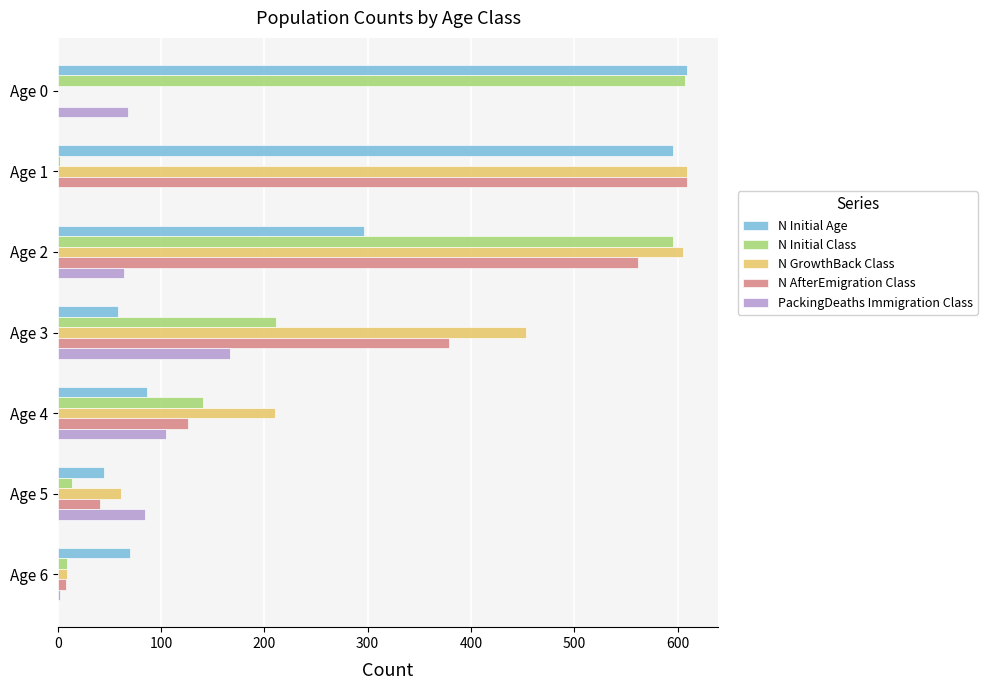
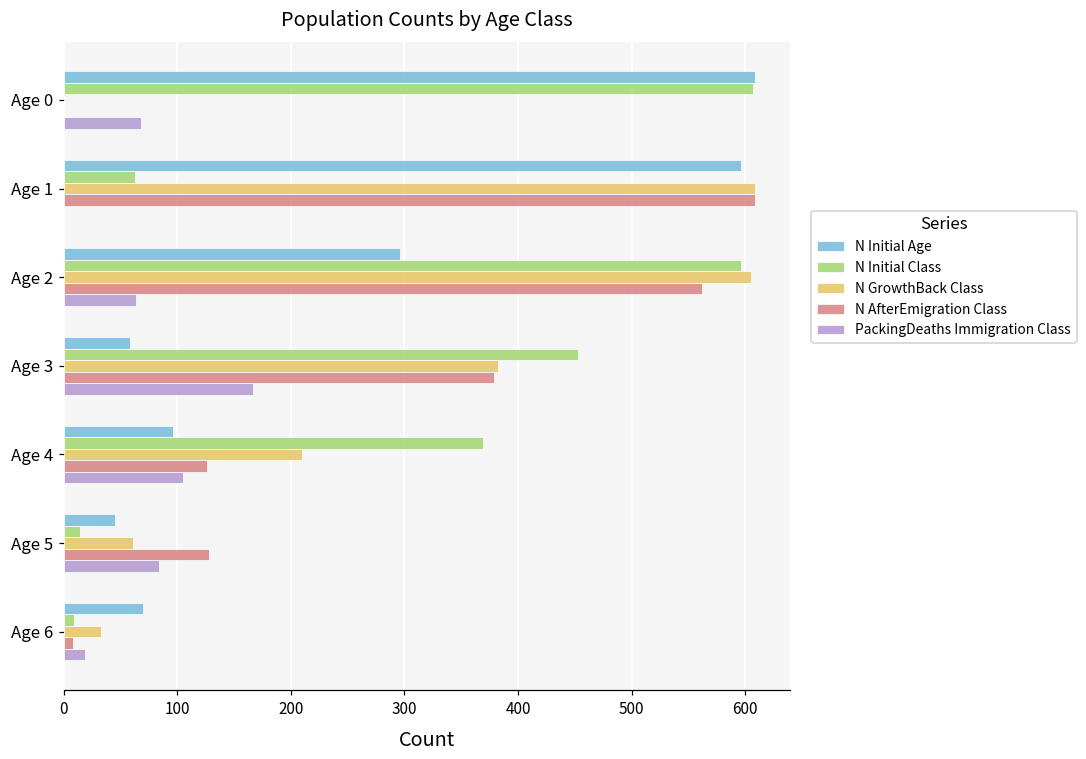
  {
    "N Initial Age": {
      "Age 0": 609,
      "Age 1": 596,
      "Age 2": 296,
      "Age 3": 58,
-     "Age 4": 86,
+     "Age 4": 96,
      "Age 5": 45,
      "Age 6": 70
    },
    "N Initial Class": {
      "Age 0": 607,
-     "Age 1": 2,
+     "Age 1": 63,
      "Age 2": 596,
-     "Age 3": 211,
-     "Age 4": 141,
+     "Age 3": 453,
+     "Age 4": 369,
      "Age 5": 14,
      "Age 6": 9
    },
    "N GrowthBack Class": {
      "Age 0": 0,
      "Age 1": 609,
      "Age 2": 605,
-     "Age 3": 453,
+     "Age 3": 382,
      "Age 4": 210,
      "Age 5": 61,
-     "Age 6": 9
+     "Age 6": 33
    },
    "N AfterEmigration Class": {
      "Age 0": 0,
      "Age 1": 609,
      "Age 2": 562,
      "Age 3": 379,
      "Age 4": 126,
-     "Age 5": 41,
+     "Age 5": 128,
      "Age 6": 8
    },
    "PackingDeaths Immigration Class": {
      "Age 0": 68,
      "Age 1": 0,
      "Age 2": 64,
      "Age 3": 167,
      "Age 4": 105,
      "Age 5": 84,
-     "Age 6": 2
+     "Age 6": 19
    }
  }
